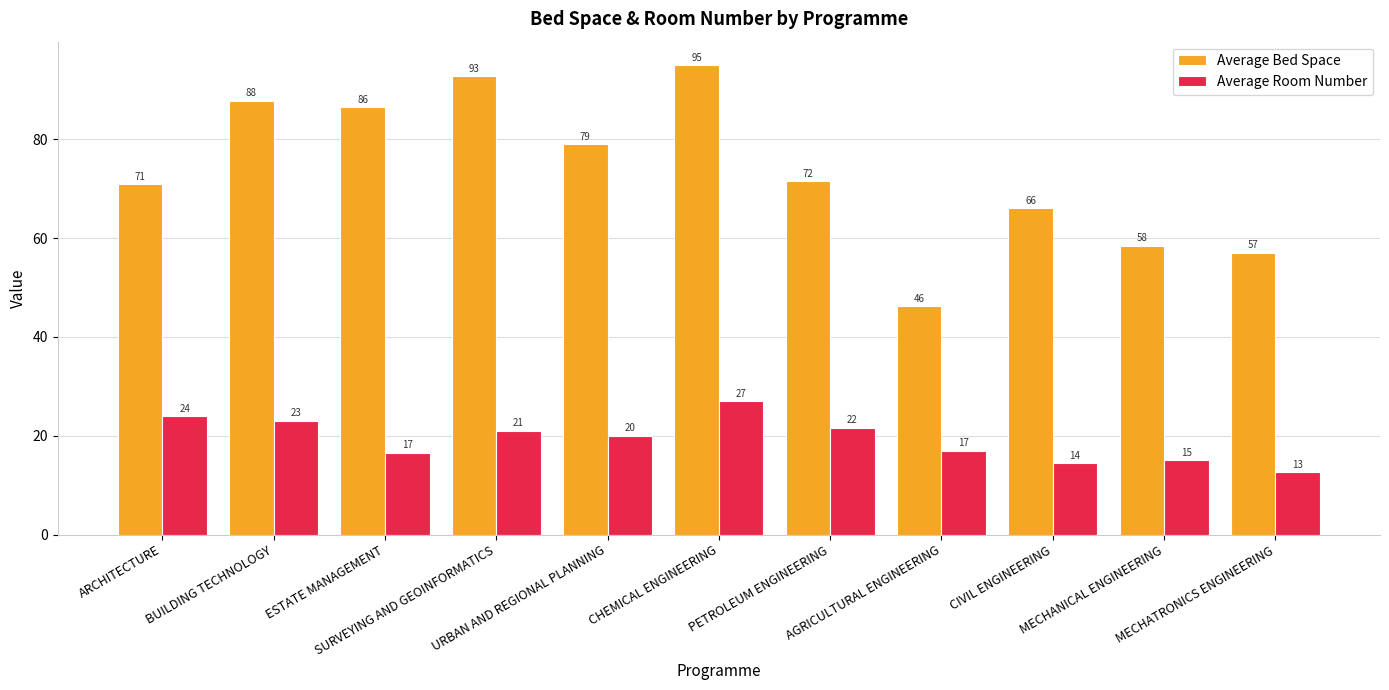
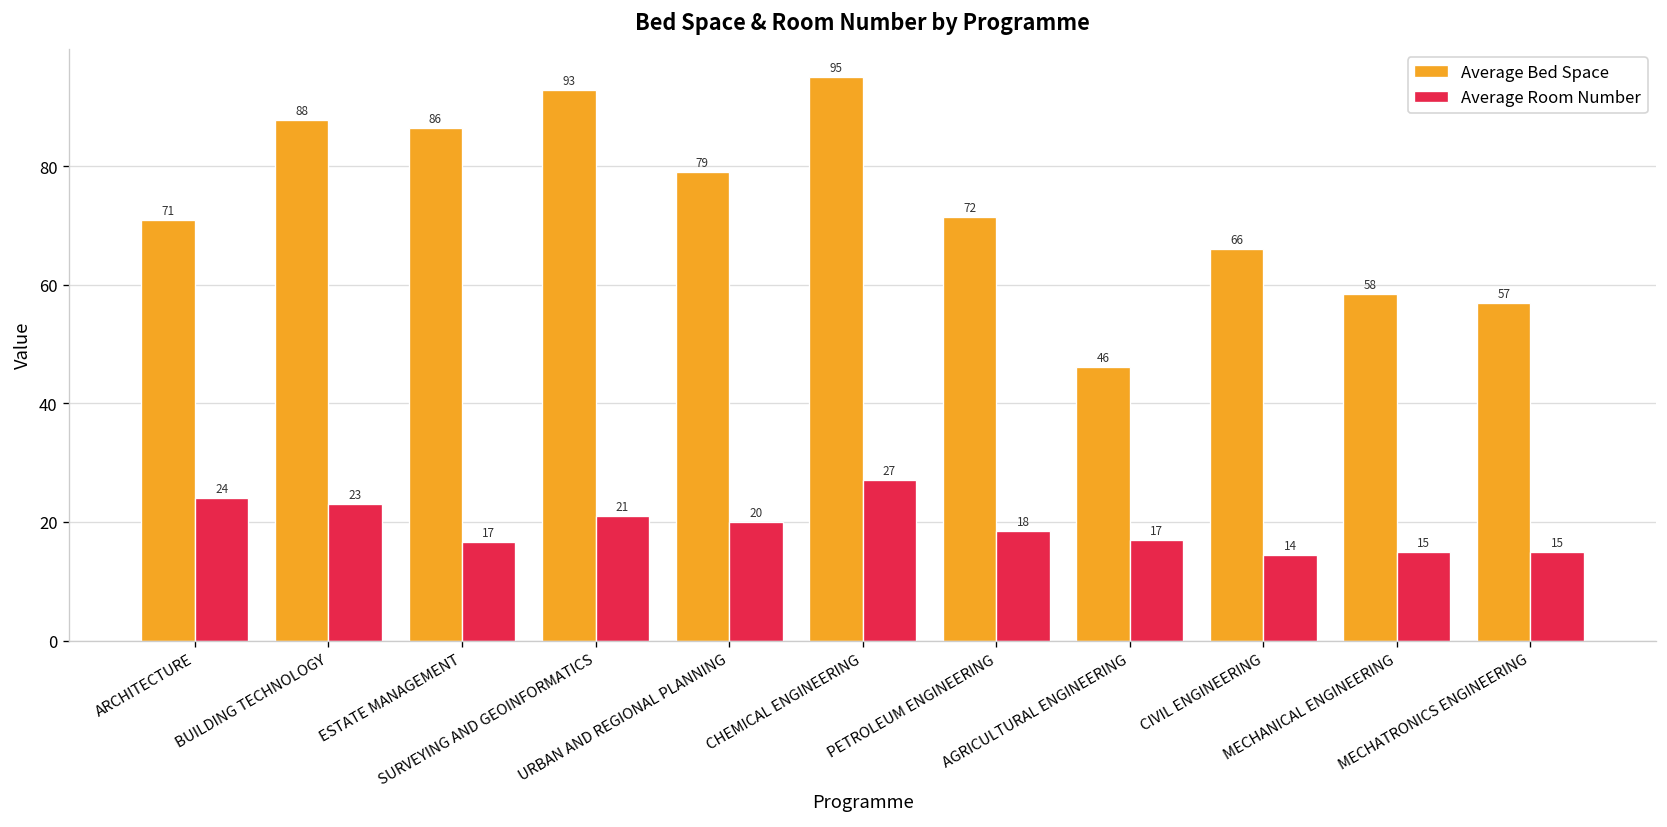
  {
    "Average Bed Space": {
      "ARCHITECTURE": 71,
      "BUILDING TECHNOLOGY": 88,
      "ESTATE MANAGEMENT": 86,
      "SURVEYING AND GEOINFORMATICS": 93,
      "URBAN AND REGIONAL PLANNING": 79,
      "CHEMICAL ENGINEERING": 95,
      "PETROLEUM ENGINEERING": 72,
      "AGRICULTURAL ENGINEERING": 46,
      "CIVIL ENGINEERING": 66,
      "MECHANICAL ENGINEERING": 58,
      "MECHATRONICS ENGINEERING": 57
    },
    "Average Room Number": {
      "ARCHITECTURE": 24,
      "BUILDING TECHNOLOGY": 23,
      "ESTATE MANAGEMENT": 17,
      "SURVEYING AND GEOINFORMATICS": 21,
      "URBAN AND REGIONAL PLANNING": 20,
      "CHEMICAL ENGINEERING": 27,
-     "PETROLEUM ENGINEERING": 22,
+     "PETROLEUM ENGINEERING": 18,
      "AGRICULTURAL ENGINEERING": 17,
      "CIVIL ENGINEERING": 14,
      "MECHANICAL ENGINEERING": 15,
-     "MECHATRONICS ENGINEERING": 13
+     "MECHATRONICS ENGINEERING": 15
    }
  }
